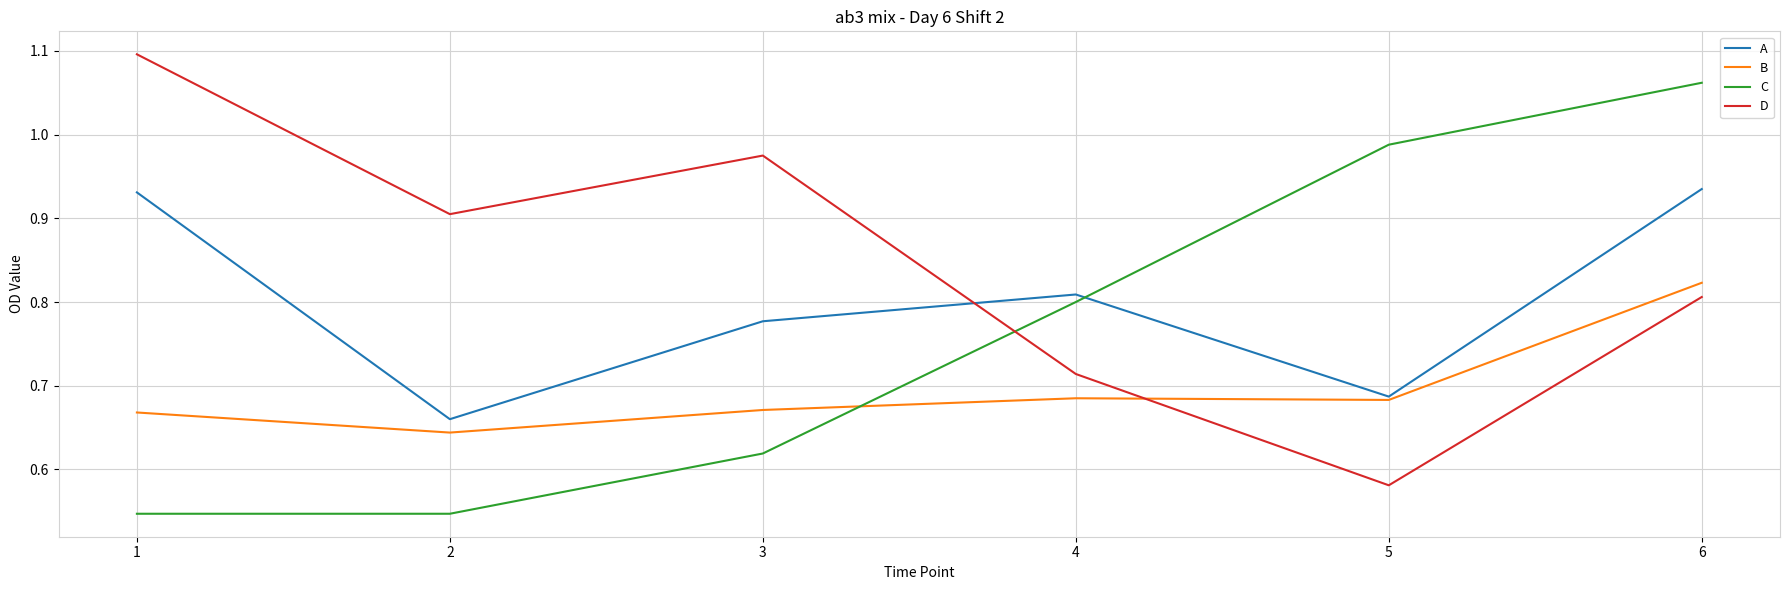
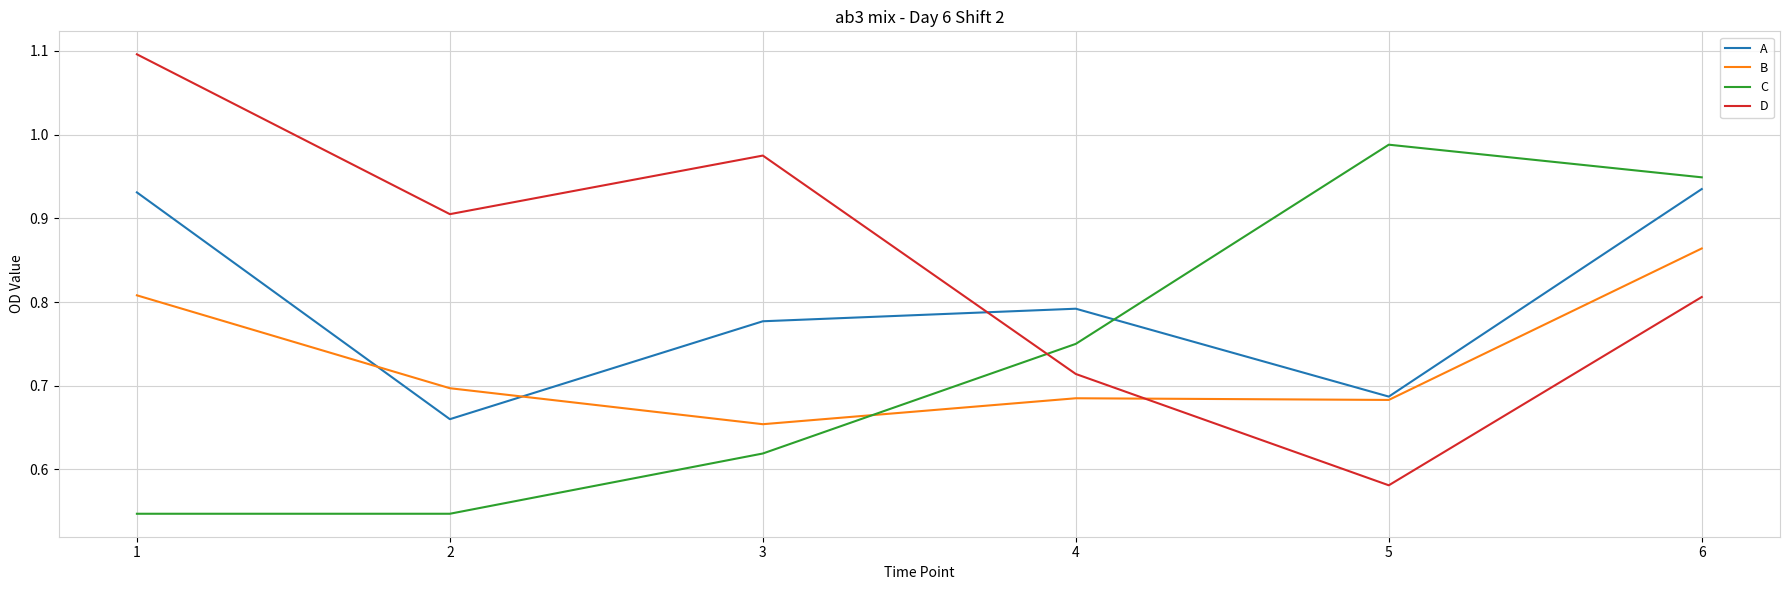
  {
    "A": {
      "1": 0.93,
      "2": 0.66,
      "3": 0.78,
-     "4": 0.81,
+     "4": 0.79,
      "5": 0.69,
      "6": 0.94
    },
    "B": {
-     "1": 0.67,
-     "2": 0.64,
-     "3": 0.67,
+     "1": 0.81,
+     "2": 0.70,
+     "3": 0.65,
      "4": 0.69,
      "5": 0.68,
-     "6": 0.82
+     "6": 0.86
    },
    "C": {
      "1": 0.55,
      "2": 0.55,
      "3": 0.62,
-     "4": 0.80,
+     "4": 0.75,
      "5": 0.99,
-     "6": 1.06
+     "6": 0.95
    },
    "D": {
      "1": 1.10,
      "2": 0.91,
      "3": 0.98,
      "4": 0.71,
      "5": 0.58,
      "6": 0.81
    }
  }
